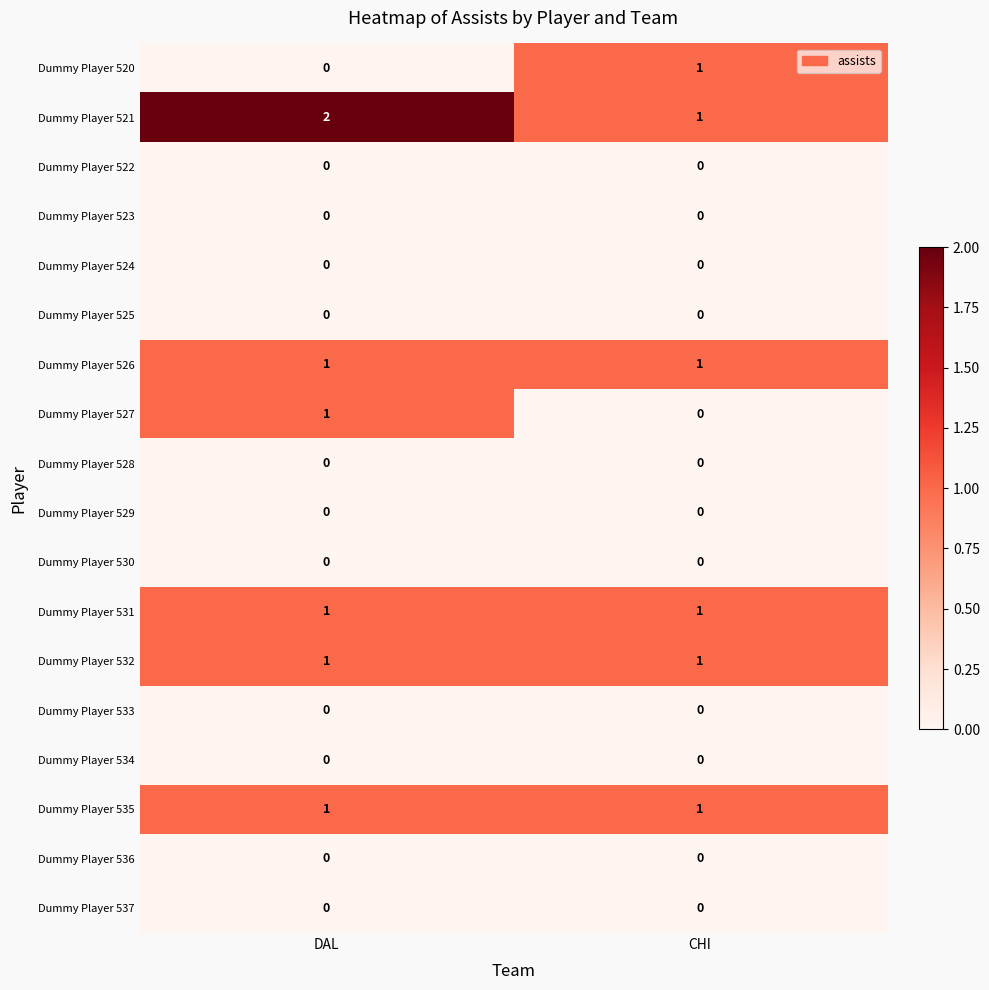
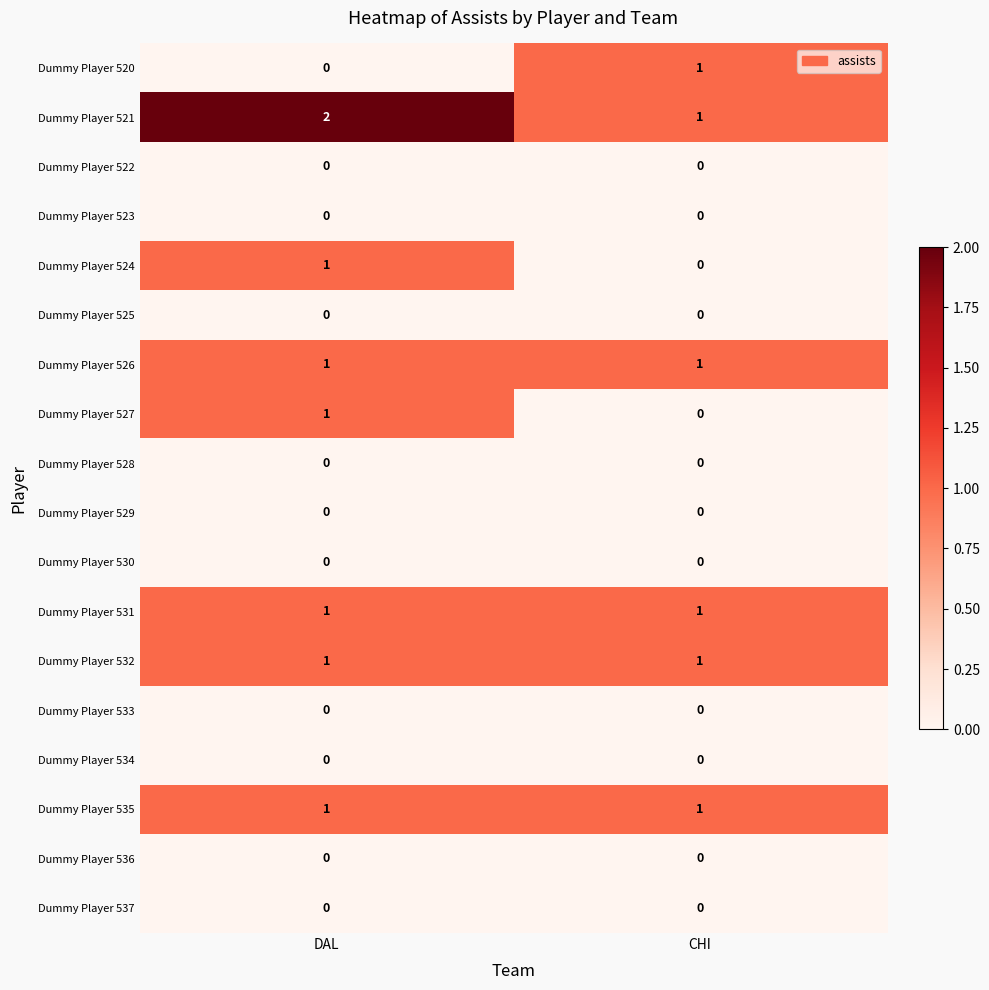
  {
    "Dummy Player 520": {
      "DAL": 0,
      "CHI": 1
    },
    "Dummy Player 521": {
      "DAL": 2,
      "CHI": 1
    },
    "Dummy Player 522": {
      "DAL": 0,
      "CHI": 0
    },
    "Dummy Player 523": {
      "DAL": 0,
      "CHI": 0
    },
    "Dummy Player 524": {
-     "DAL": 0,
+     "DAL": 1,
      "CHI": 0
    },
    "Dummy Player 525": {
      "DAL": 0,
      "CHI": 0
    },
    "Dummy Player 526": {
      "DAL": 1,
      "CHI": 1
    },
    "Dummy Player 527": {
      "DAL": 1,
      "CHI": 0
    },
    "Dummy Player 528": {
      "DAL": 0,
      "CHI": 0
    },
    "Dummy Player 529": {
      "DAL": 0,
      "CHI": 0
    },
    "Dummy Player 530": {
      "DAL": 0,
      "CHI": 0
    },
    "Dummy Player 531": {
      "DAL": 1,
      "CHI": 1
    },
    "Dummy Player 532": {
      "DAL": 1,
      "CHI": 1
    },
    "Dummy Player 533": {
      "DAL": 0,
      "CHI": 0
    },
    "Dummy Player 534": {
      "DAL": 0,
      "CHI": 0
    },
    "Dummy Player 535": {
      "DAL": 1,
      "CHI": 1
    },
    "Dummy Player 536": {
      "DAL": 0,
      "CHI": 0
    },
    "Dummy Player 537": {
      "DAL": 0,
      "CHI": 0
    }
  }
